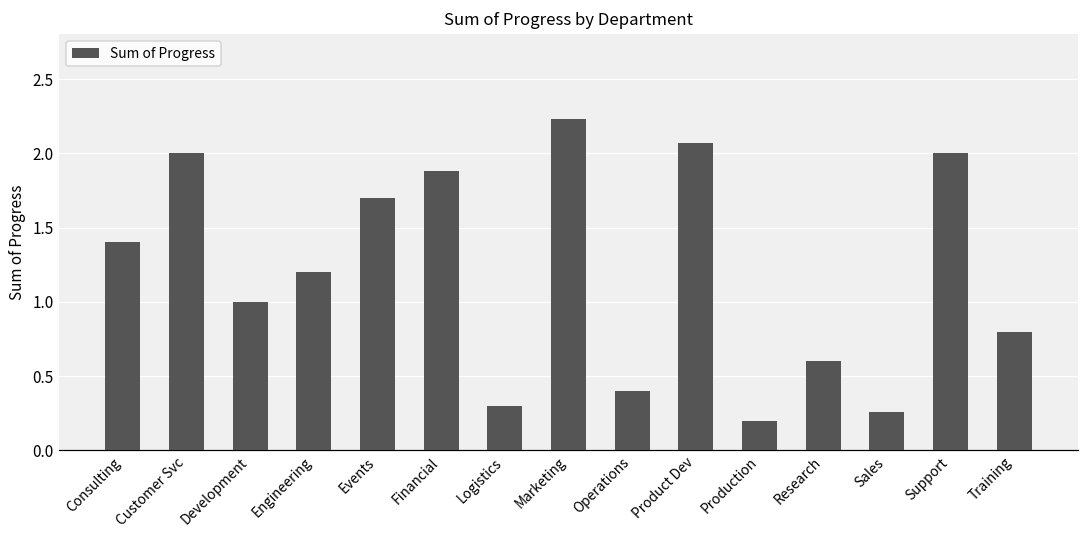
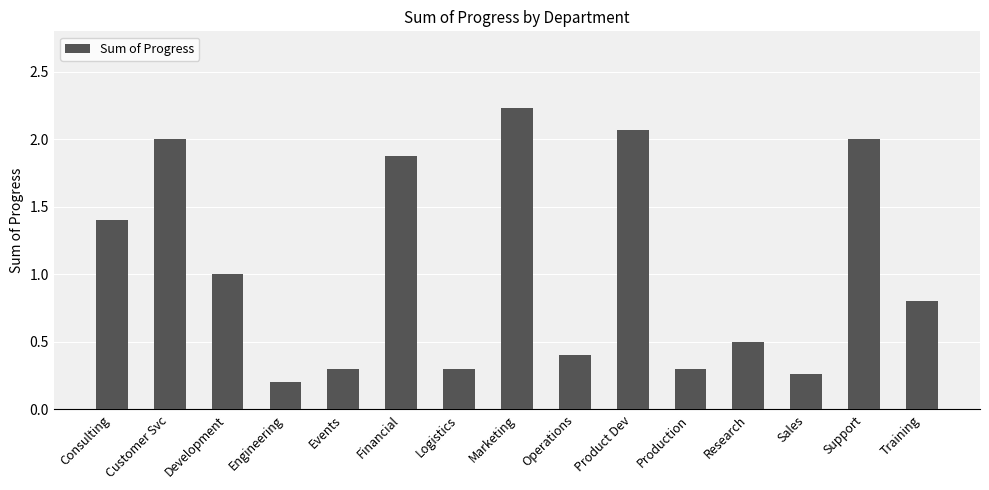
  {
    "Consulting": 1.4,
    "Customer Svc": 2.0,
    "Development": 1.0,
-   "Engineering": 1.2,
-   "Events": 1.7,
+   "Engineering": 0.2,
+   "Events": 0.3,
    "Financial": 1.88,
    "Logistics": 0.3,
    "Marketing": 2.23,
    "Operations": 0.4,
    "Product Dev": 2.07,
-   "Production": 0.2,
-   "Research": 0.6,
+   "Production": 0.3,
+   "Research": 0.5,
    "Sales": 0.26,
    "Support": 2.0,
    "Training": 0.8
  }
